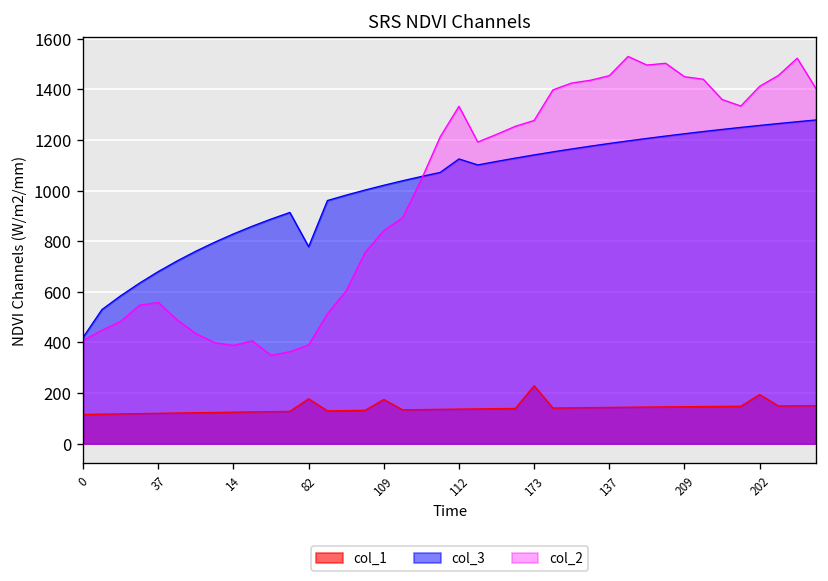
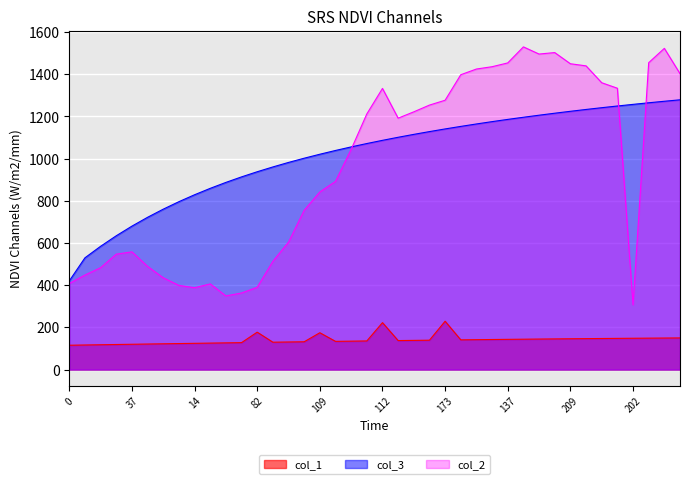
  {
    "col_1": {
      "0": 120,
      "82": 180,
      "109": 170,
-     "112": 140,
+     "112": 220,
      "173": 230,
      "137": 140,
      "209": 150,
-     "202": 190
+     "202": 150
    },
    "col_3": {
      "0": 420,
-     "82": 780,
+     "82": 940,
      "109": 1020,
-     "112": 1120,
+     "112": 1090,
      "173": 1140,
      "137": 1190,
      "209": 1220,
      "202": 1260
    },
    "col_2": {
      "0": 410,
      "82": 390,
      "109": 840,
      "112": 1330,
      "173": 1280,
      "137": 1450,
      "209": 1450,
-     "202": 1410
+     "202": 310
    }
  }
